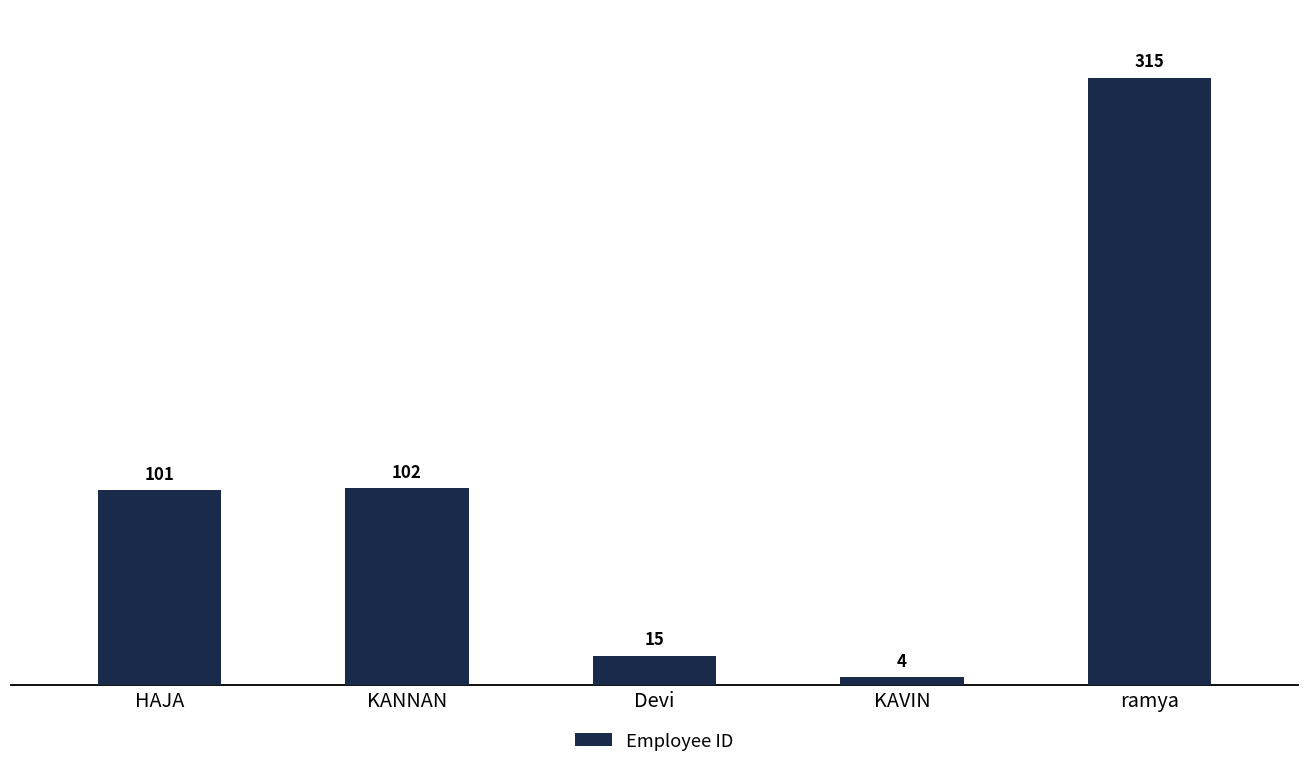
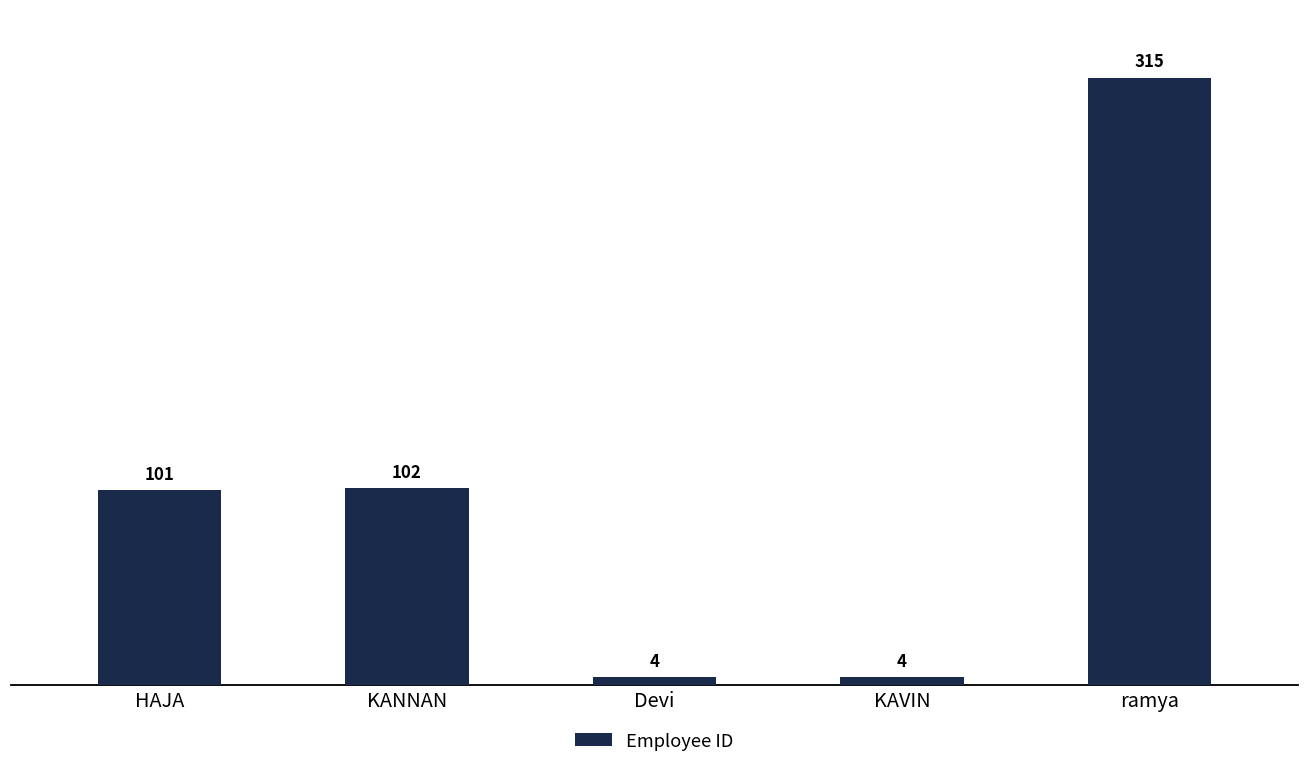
  {
    "HAJA": 101,
    "KANNAN": 102,
-   "Devi": 15,
+   "Devi": 4,
    "KAVIN": 4,
    "ramya": 315
  }
